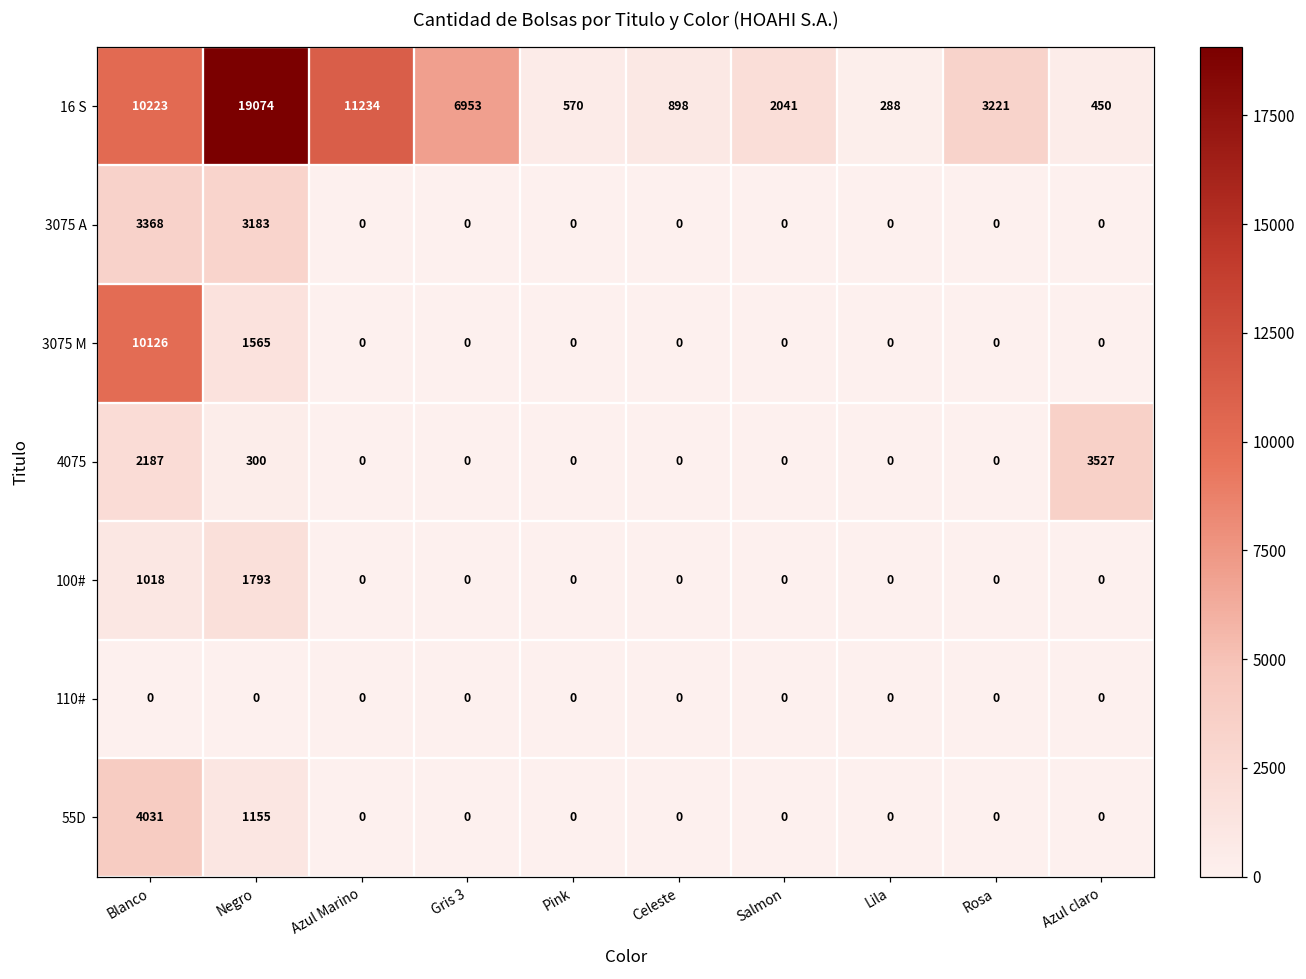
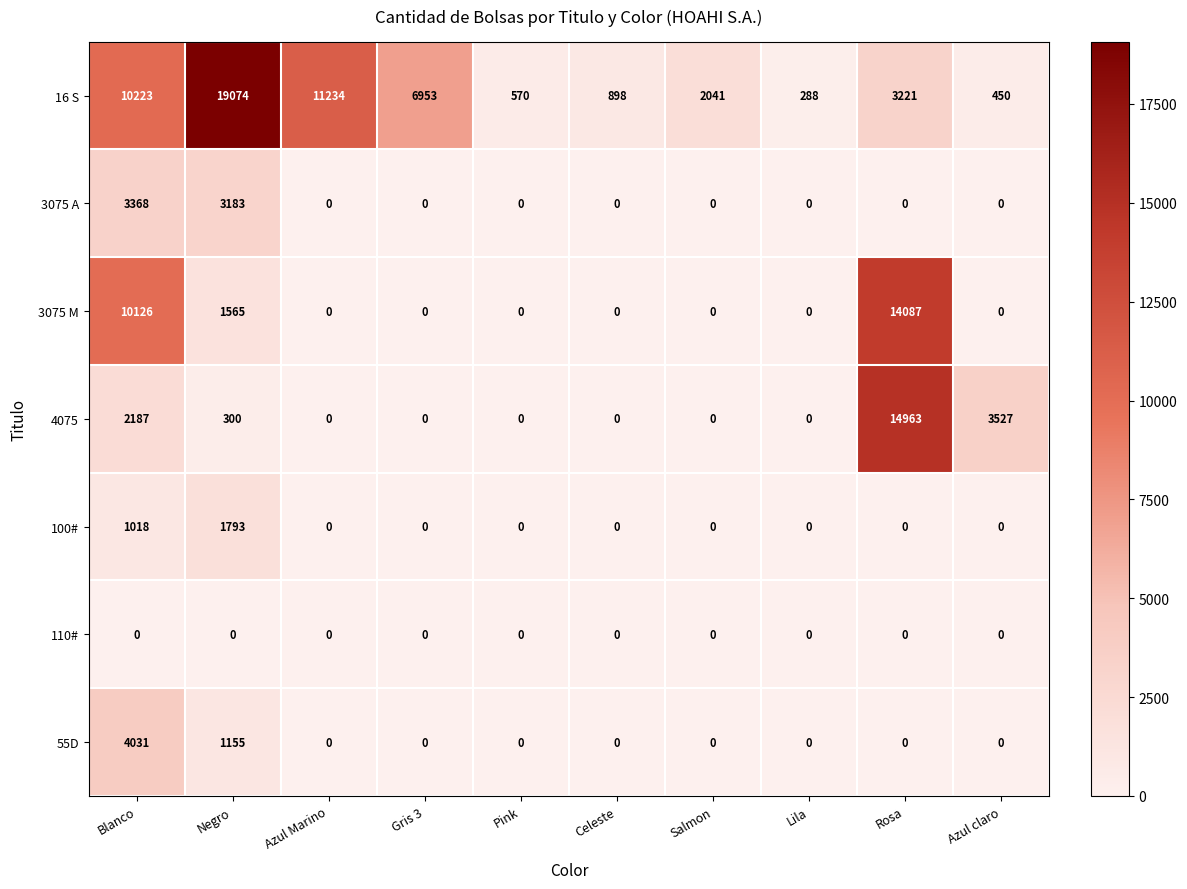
  {
    "16 S": {
      "Blanco": 10223,
      "Negro": 19074,
      "Azul Marino": 11234,
      "Gris 3": 6953,
      "Pink": 570,
      "Celeste": 898,
      "Salmon": 2041,
      "Lila": 288,
      "Rosa": 3221,
      "Azul claro": 450
    },
    "3075 A": {
      "Blanco": 3368,
      "Negro": 3183,
      "Azul Marino": 0,
      "Gris 3": 0,
      "Pink": 0,
      "Celeste": 0,
      "Salmon": 0,
      "Lila": 0,
      "Rosa": 0,
      "Azul claro": 0
    },
    "3075 M": {
      "Blanco": 10126,
      "Negro": 1565,
      "Azul Marino": 0,
      "Gris 3": 0,
      "Pink": 0,
      "Celeste": 0,
      "Salmon": 0,
      "Lila": 0,
-     "Rosa": 0,
+     "Rosa": 14087,
      "Azul claro": 0
    },
    "4075": {
      "Blanco": 2187,
      "Negro": 300,
      "Azul Marino": 0,
      "Gris 3": 0,
      "Pink": 0,
      "Celeste": 0,
      "Salmon": 0,
      "Lila": 0,
-     "Rosa": 0,
+     "Rosa": 14963,
      "Azul claro": 3527
    },
    "100#": {
      "Blanco": 1018,
      "Negro": 1793,
      "Azul Marino": 0,
      "Gris 3": 0,
      "Pink": 0,
      "Celeste": 0,
      "Salmon": 0,
      "Lila": 0,
      "Rosa": 0,
      "Azul claro": 0
    },
    "110#": {
      "Blanco": 0,
      "Negro": 0,
      "Azul Marino": 0,
      "Gris 3": 0,
      "Pink": 0,
      "Celeste": 0,
      "Salmon": 0,
      "Lila": 0,
      "Rosa": 0,
      "Azul claro": 0
    },
    "55D": {
      "Blanco": 4031,
      "Negro": 1155,
      "Azul Marino": 0,
      "Gris 3": 0,
      "Pink": 0,
      "Celeste": 0,
      "Salmon": 0,
      "Lila": 0,
      "Rosa": 0,
      "Azul claro": 0
    }
  }
